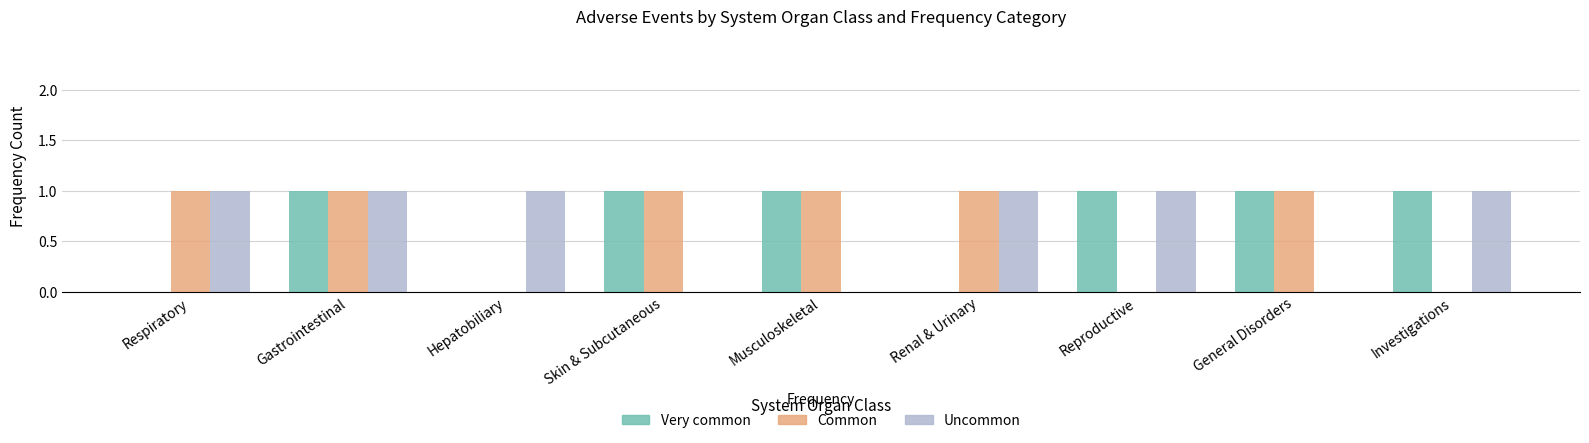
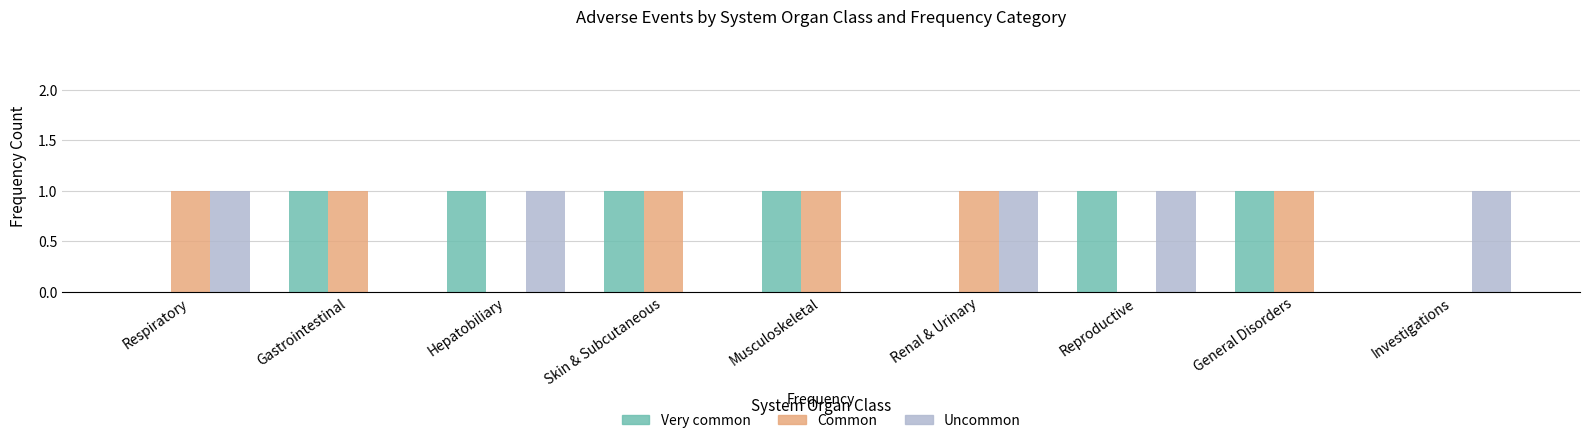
  {
    "Very common": {
      "Respiratory": 0,
      "Gastrointestinal": 1,
-     "Hepatobiliary": 0,
+     "Hepatobiliary": 1,
      "Skin & Subcutaneous": 1,
      "Musculoskeletal": 1,
      "Renal & Urinary": 0,
      "Reproductive": 1,
      "General Disorders": 1,
-     "Investigations": 1
+     "Investigations": 0
    },
    "Common": {
      "Respiratory": 1,
      "Gastrointestinal": 1,
      "Hepatobiliary": 0,
      "Skin & Subcutaneous": 1,
      "Musculoskeletal": 1,
      "Renal & Urinary": 1,
      "Reproductive": 0,
      "General Disorders": 1,
      "Investigations": 0
    },
    "Uncommon": {
      "Respiratory": 1,
-     "Gastrointestinal": 1,
+     "Gastrointestinal": 0,
      "Hepatobiliary": 1,
      "Skin & Subcutaneous": 0,
      "Musculoskeletal": 0,
      "Renal & Urinary": 1,
      "Reproductive": 1,
      "General Disorders": 0,
      "Investigations": 1
    }
  }
